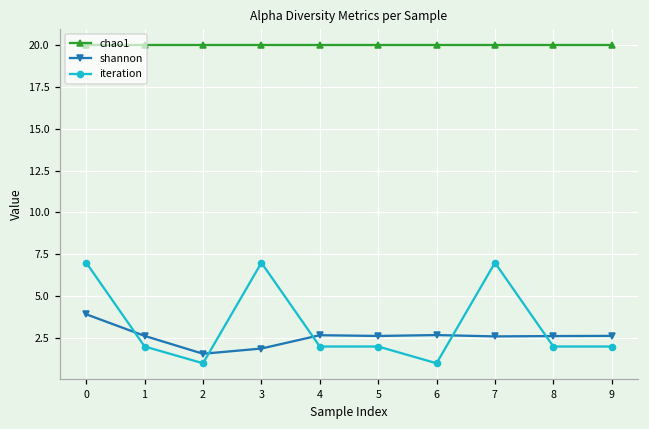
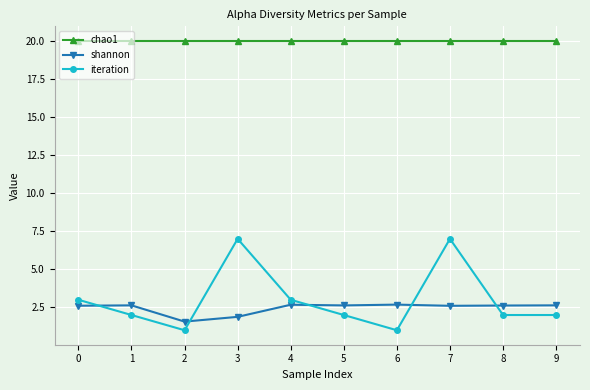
  {
    "chao1": {
      "2": 20.0,
      "3": 20.0,
      "4": 20.0,
      "5": 20.0,
      "6": 20.0,
      "7": 20.0,
      "8": 20.0,
      "9": 20.0
    },
    "shannon": {
-     "0": 3.9,
+     "0": 2.6,
      "1": 2.6,
      "2": 1.6,
      "3": 1.9,
      "4": 2.7,
      "5": 2.6,
      "6": 2.7,
      "7": 2.6,
      "8": 2.6,
      "9": 2.6
    },
    "iteration": {
-     "0": 7,
+     "0": 3,
      "1": 2,
      "2": 1,
      "3": 7,
-     "4": 2,
+     "4": 3,
      "5": 2,
      "6": 1,
      "7": 7,
      "8": 2,
      "9": 2
    }
  }
